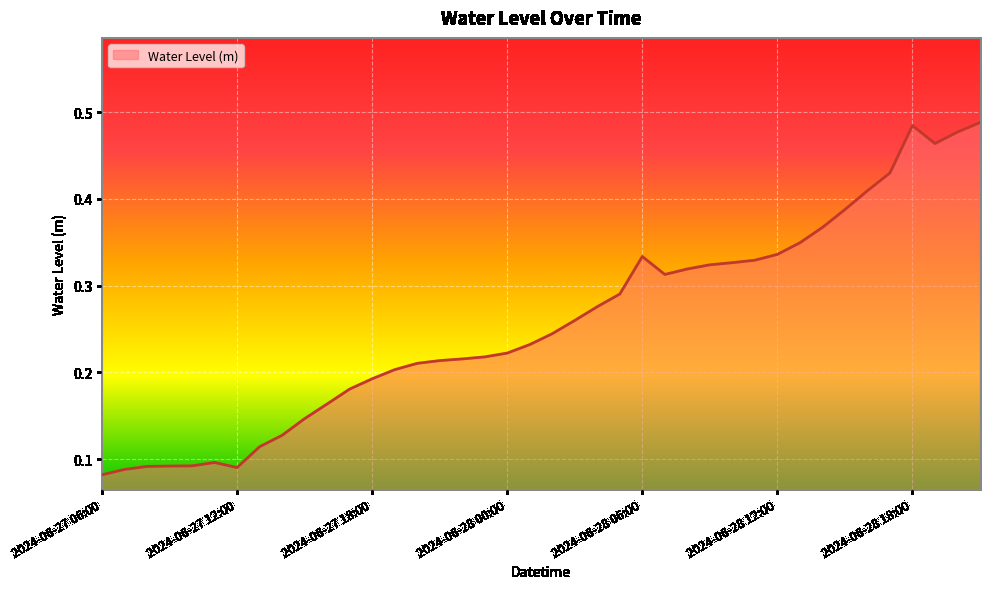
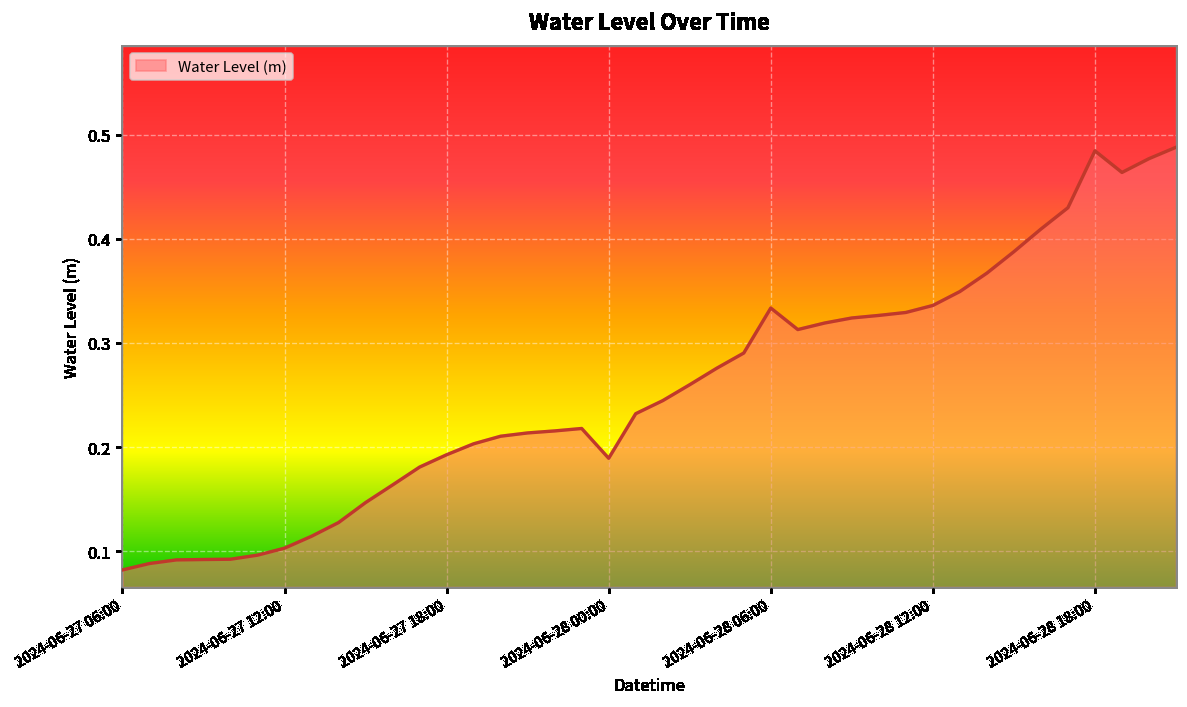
  {
    "2024-06-27 06:00": 0.08,
-   "2024-06-27 12:00": 0.09,
+   "2024-06-27 12:00": 0.10,
    "2024-06-27 18:00": 0.19,
-   "2024-06-28 00:00": 0.22,
+   "2024-06-28 00:00": 0.19,
    "2024-06-28 06:00": 0.33,
    "2024-06-28 12:00": 0.34,
    "2024-06-28 18:00": 0.48
  }
